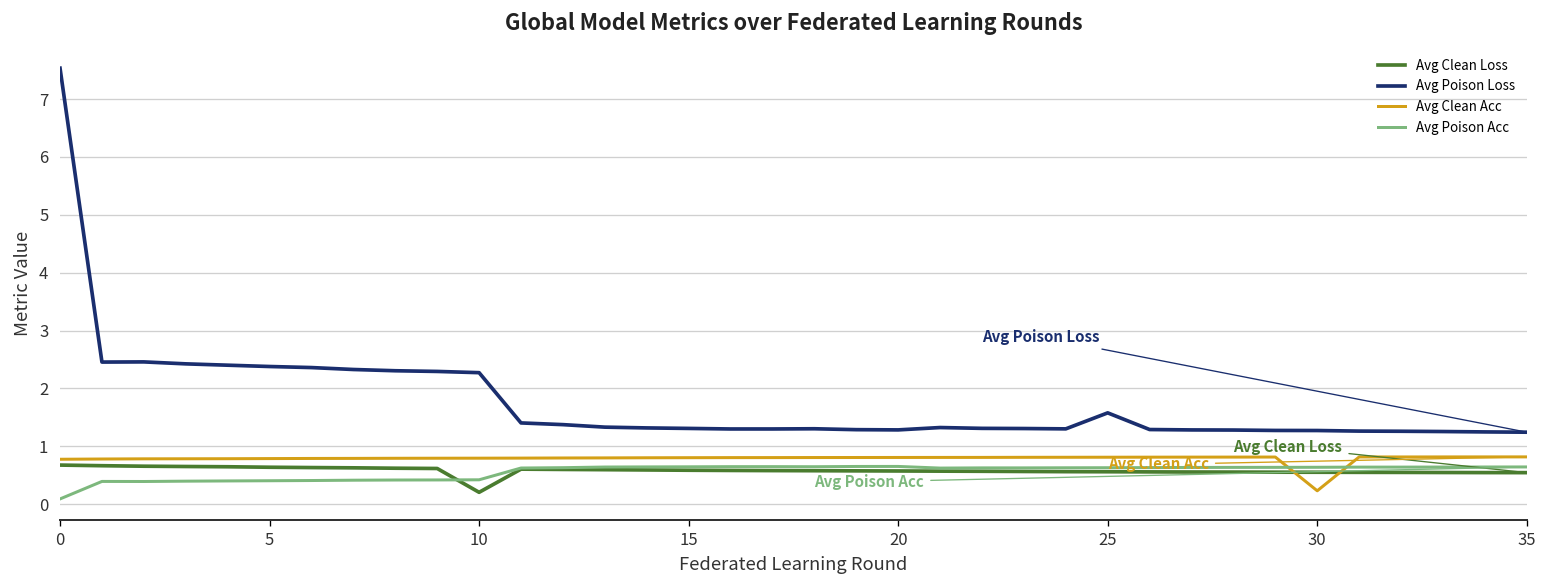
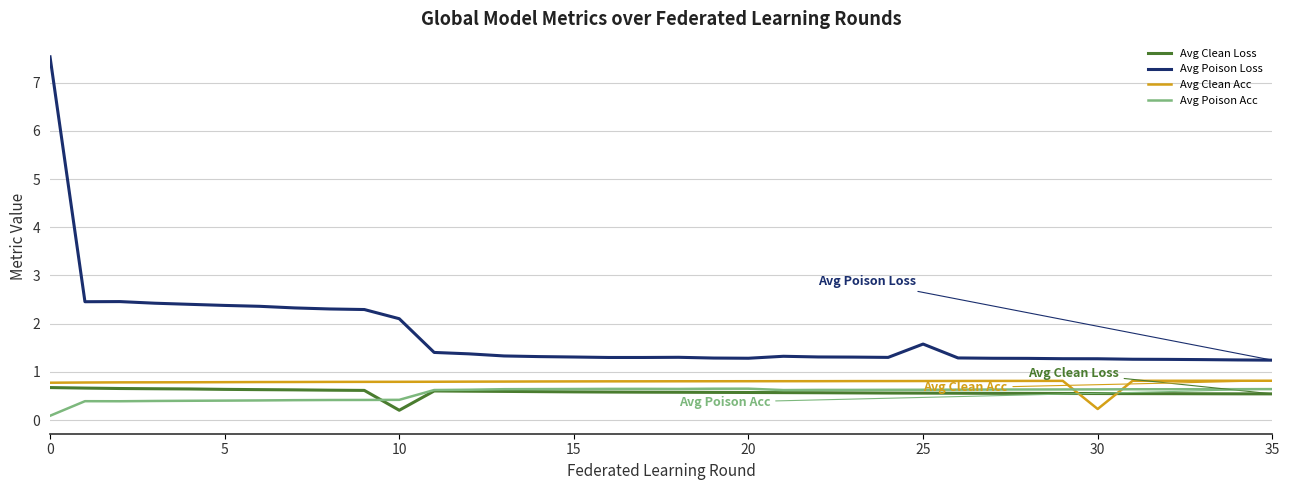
  {
    "Avg Clean Loss": {
      "0": 0.7,
      "5": 0.6,
      "10": 0.2,
      "15": 0.6,
      "20": 0.6,
      "25": 0.6,
      "30": 0.6,
      "35": 0.5
    },
    "Avg Poison Loss": {
      "0": 7.5,
      "5": 2.4,
-     "10": 2.3,
+     "10": 2.1,
      "15": 1.3,
      "20": 1.3,
      "25": 1.6,
      "30": 1.3,
      "35": 1.2
    },
    "Avg Clean Acc": {
      "0": 0.8,
      "5": 0.8,
      "10": 0.8,
      "15": 0.8,
      "20": 0.8,
      "25": 0.8,
      "30": 0.2,
      "35": 0.8
    },
    "Avg Poison Acc": {
      "0": 0.1,
      "5": 0.4,
      "10": 0.4,
      "15": 0.6,
      "20": 0.7,
      "25": 0.6,
      "30": 0.6,
      "35": 0.6
    }
  }
